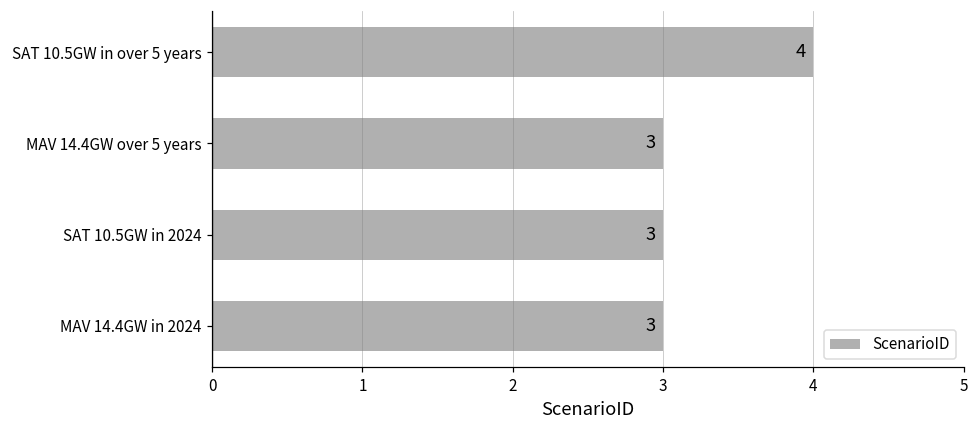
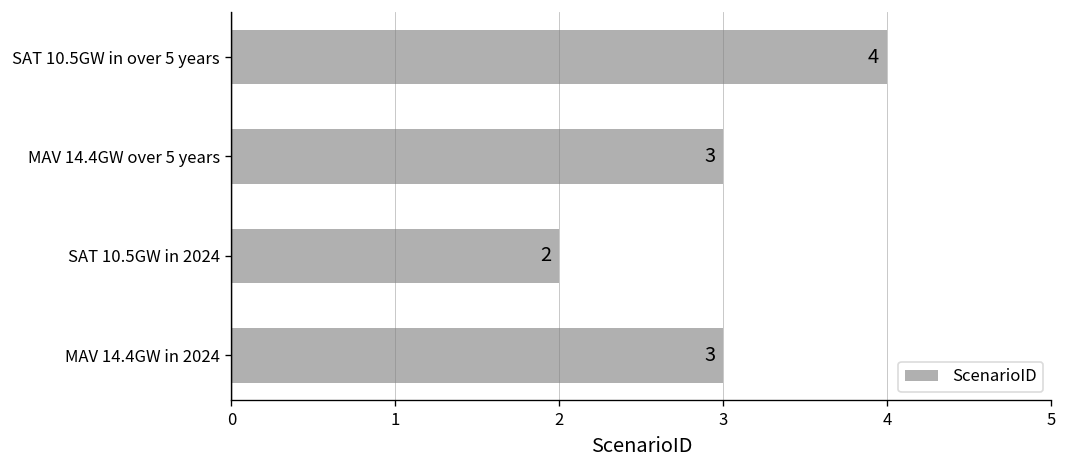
  {
    "SAT 10.5GW in over 5 years": 4,
    "MAV 14.4GW over 5 years": 3,
-   "SAT 10.5GW in 2024": 3,
+   "SAT 10.5GW in 2024": 2,
    "MAV 14.4GW in 2024": 3
  }
